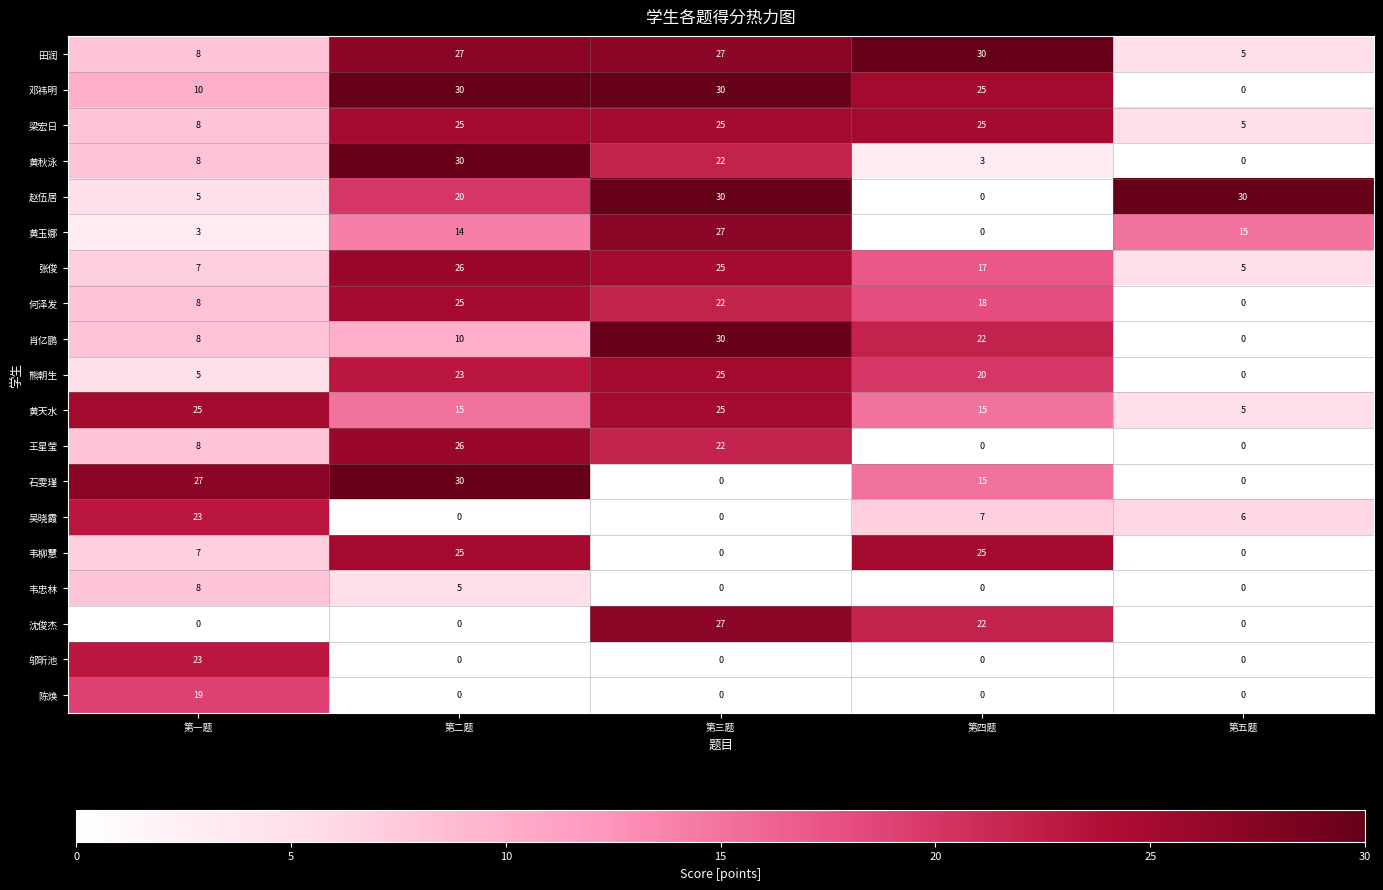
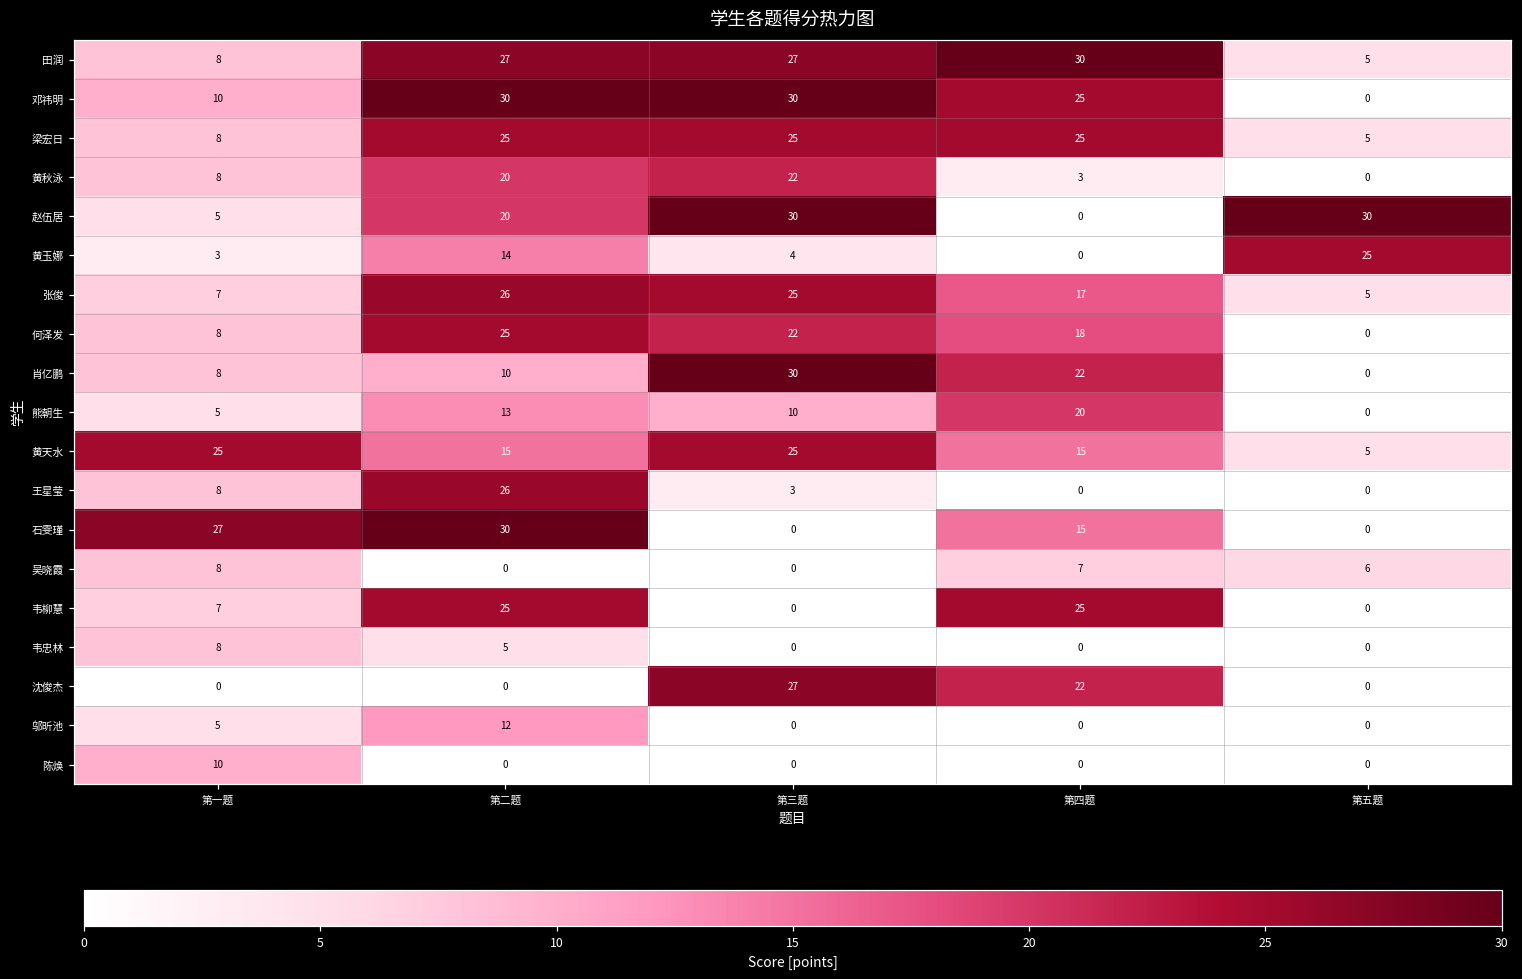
  {
    "田润": {
      "第一题": 8,
      "第二题": 27,
      "第三题": 27,
      "第四题": 30,
      "第五题": 5
    },
    "邓祎明": {
      "第一题": 10,
      "第二题": 30,
      "第三题": 30,
      "第四题": 25,
      "第五题": 0
    },
    "梁宏日": {
      "第一题": 8,
      "第二题": 25,
      "第三题": 25,
      "第四题": 25,
      "第五题": 5
    },
    "黄秋泳": {
      "第一题": 8,
-     "第二题": 30,
+     "第二题": 20,
      "第三题": 22,
      "第四题": 3,
      "第五题": 0
    },
    "赵伍居": {
      "第一题": 5,
      "第二题": 20,
      "第三题": 30,
      "第四题": 0,
      "第五题": 30
    },
    "黄玉娜": {
      "第一题": 3,
      "第二题": 14,
-     "第三题": 27,
+     "第三题": 4,
      "第四题": 0,
-     "第五题": 15
+     "第五题": 25
    },
    "张俊": {
      "第一题": 7,
      "第二题": 26,
      "第三题": 25,
      "第四题": 17,
      "第五题": 5
    },
    "何泽发": {
      "第一题": 8,
      "第二题": 25,
      "第三题": 22,
      "第四题": 18,
      "第五题": 0
    },
    "肖亿鹏": {
      "第一题": 8,
      "第二题": 10,
      "第三题": 30,
      "第四题": 22,
      "第五题": 0
    },
    "熊朝生": {
      "第一题": 5,
-     "第二题": 23,
-     "第三题": 25,
+     "第二题": 13,
+     "第三题": 10,
      "第四题": 20,
      "第五题": 0
    },
    "黄天水": {
      "第一题": 25,
      "第二题": 15,
      "第三题": 25,
      "第四题": 15,
      "第五题": 5
    },
    "王星莹": {
      "第一题": 8,
      "第二题": 26,
-     "第三题": 22,
+     "第三题": 3,
      "第四题": 0,
      "第五题": 0
    },
    "石雯瑾": {
      "第一题": 27,
      "第二题": 30,
      "第三题": 0,
      "第四题": 15,
      "第五题": 0
    },
    "吴晓霞": {
-     "第一题": 23,
+     "第一题": 8,
      "第二题": 0,
      "第三题": 0,
      "第四题": 7,
      "第五题": 6
    },
    "韦柳慧": {
      "第一题": 7,
      "第二题": 25,
      "第三题": 0,
      "第四题": 25,
      "第五题": 0
    },
    "韦忠林": {
      "第一题": 8,
      "第二题": 5,
      "第三题": 0,
      "第四题": 0,
      "第五题": 0
    },
    "沈俊杰": {
      "第一题": 0,
      "第二题": 0,
      "第三题": 27,
      "第四题": 22,
      "第五题": 0
    },
    "邬昕池": {
-     "第一题": 23,
-     "第二题": 0,
+     "第一题": 5,
+     "第二题": 12,
      "第三题": 0,
      "第四题": 0,
      "第五题": 0
    },
    "陈焕": {
-     "第一题": 19,
+     "第一题": 10,
      "第二题": 0,
      "第三题": 0,
      "第四题": 0,
      "第五题": 0
    }
  }
